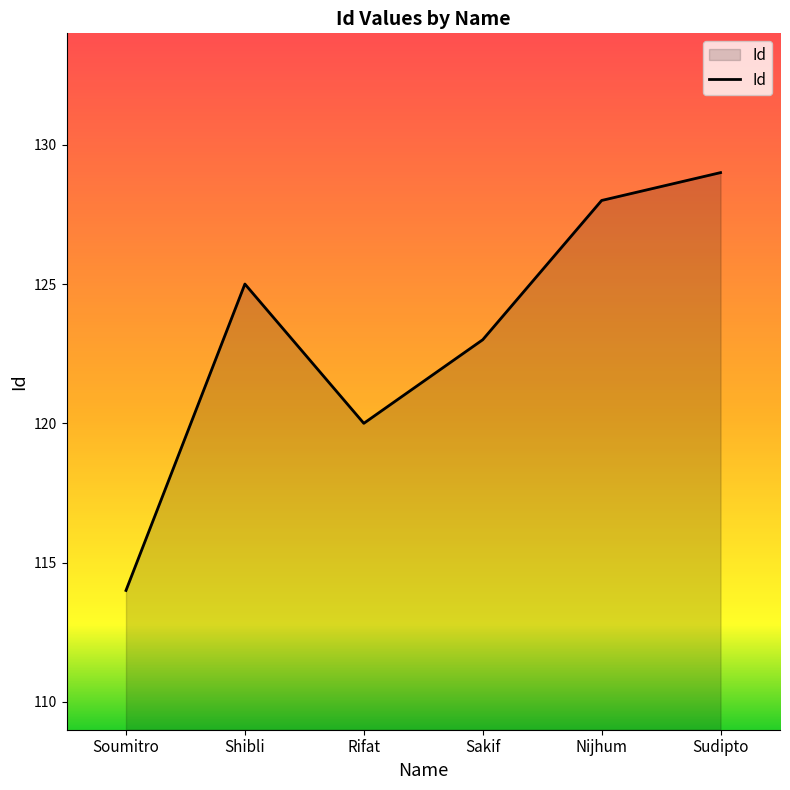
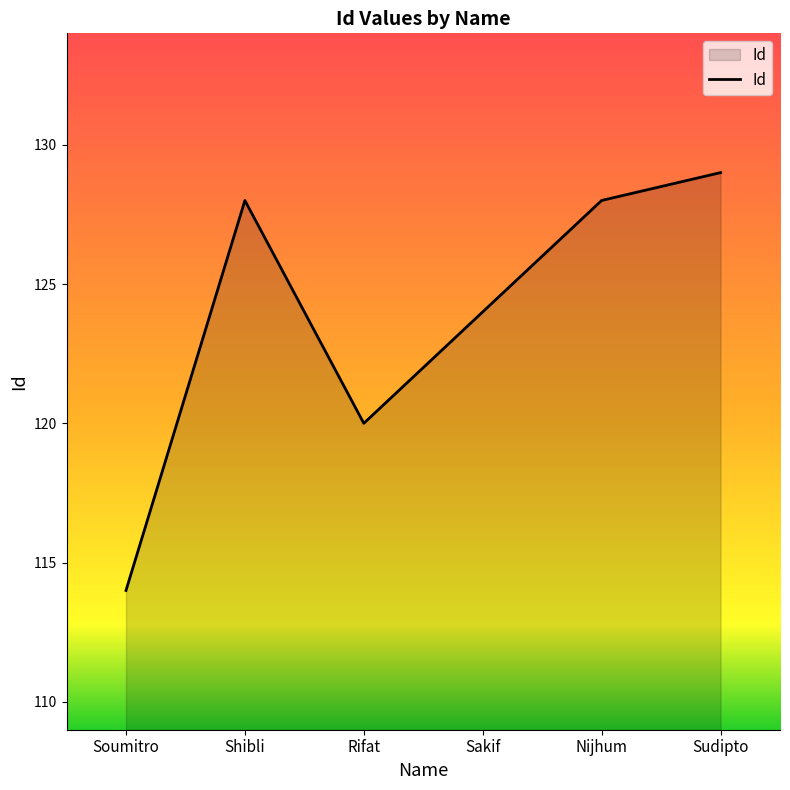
  {
    "Soumitro": 114,
-   "Shibli": 125,
+   "Shibli": 128,
    "Rifat": 120,
-   "Sakif": 123,
+   "Sakif": 124,
    "Nijhum": 128,
    "Sudipto": 129
  }
